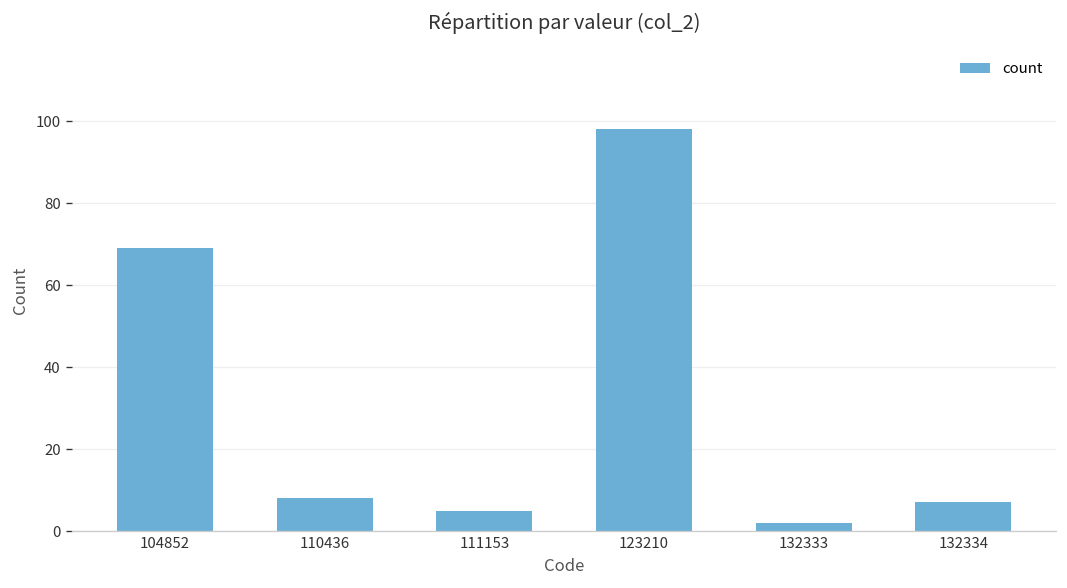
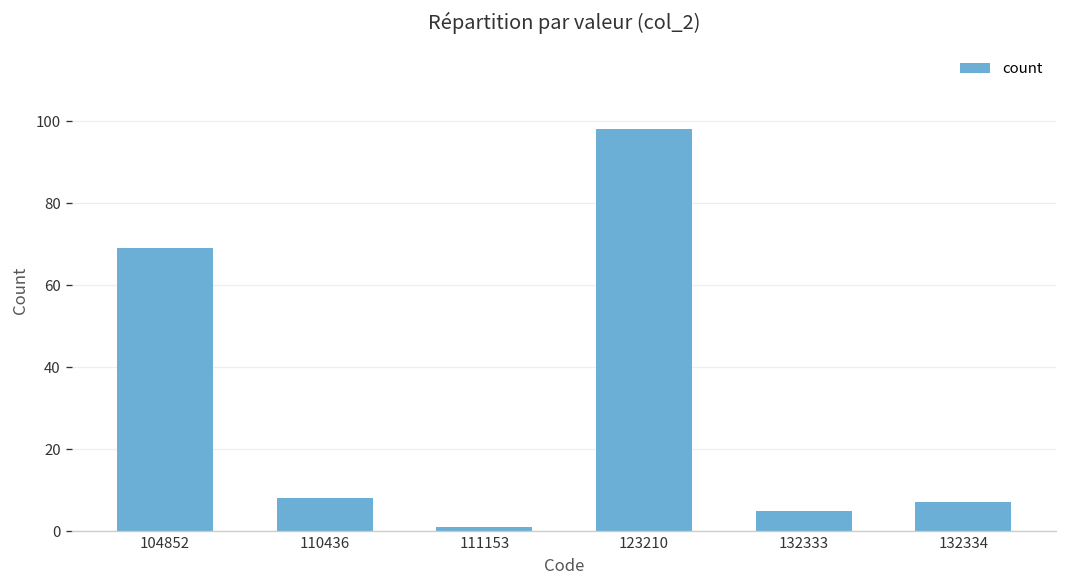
  {
    "104852": 69,
    "110436": 8,
-   "111153": 5,
+   "111153": 1,
    "123210": 98,
-   "132333": 2,
+   "132333": 5,
    "132334": 7
  }
